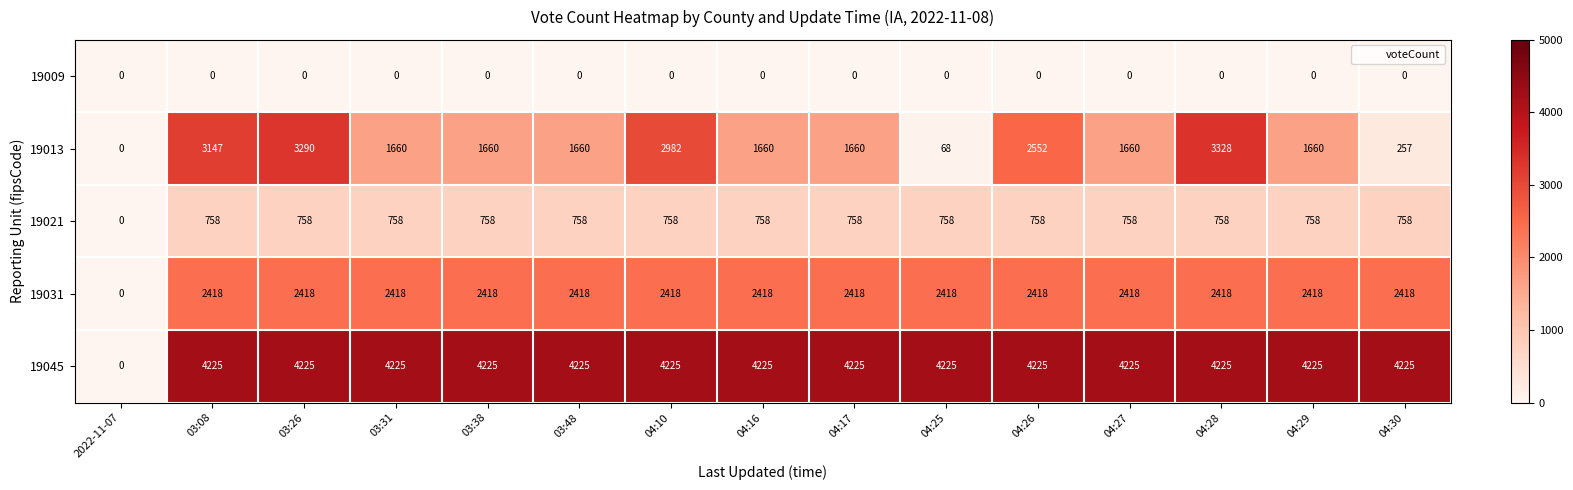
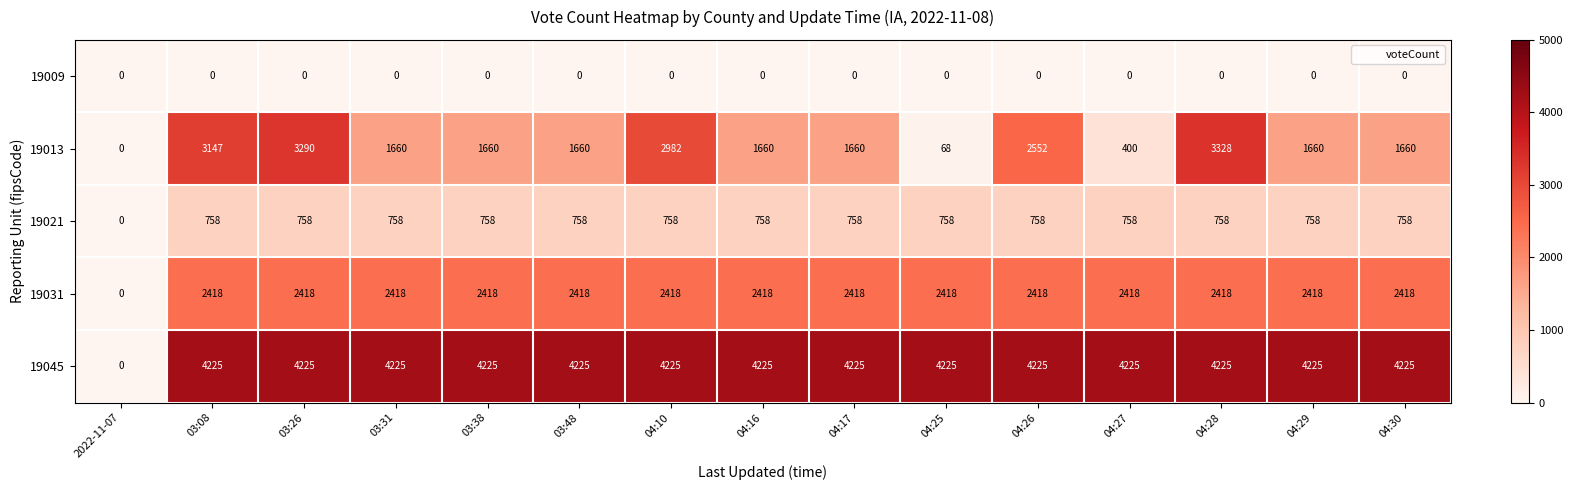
  {
    "19009": {
      "2022-11-07": 0,
      "03:08": 0,
      "03:26": 0,
      "03:31": 0,
      "03:38": 0,
      "03:48": 0,
      "04:10": 0,
      "04:16": 0,
      "04:17": 0,
      "04:25": 0,
      "04:26": 0,
      "04:27": 0,
      "04:28": 0,
      "04:29": 0,
      "04:30": 0
    },
    "19013": {
      "2022-11-07": 0,
      "03:08": 3147,
      "03:26": 3290,
      "03:31": 1660,
      "03:38": 1660,
      "03:48": 1660,
      "04:10": 2982,
      "04:16": 1660,
      "04:17": 1660,
      "04:25": 68,
      "04:26": 2552,
-     "04:27": 1660,
+     "04:27": 400,
      "04:28": 3328,
      "04:29": 1660,
-     "04:30": 257
+     "04:30": 1660
    },
    "19021": {
      "2022-11-07": 0,
      "03:08": 758,
      "03:26": 758,
      "03:31": 758,
      "03:38": 758,
      "03:48": 758,
      "04:10": 758,
      "04:16": 758,
      "04:17": 758,
      "04:25": 758,
      "04:26": 758,
      "04:27": 758,
      "04:28": 758,
      "04:29": 758,
      "04:30": 758
    },
    "19031": {
      "2022-11-07": 0,
      "03:08": 2418,
      "03:26": 2418,
      "03:31": 2418,
      "03:38": 2418,
      "03:48": 2418,
      "04:10": 2418,
      "04:16": 2418,
      "04:17": 2418,
      "04:25": 2418,
      "04:26": 2418,
      "04:27": 2418,
      "04:28": 2418,
      "04:29": 2418,
      "04:30": 2418
    },
    "19045": {
      "2022-11-07": 0,
      "03:08": 4225,
      "03:26": 4225,
      "03:31": 4225,
      "03:38": 4225,
      "03:48": 4225,
      "04:10": 4225,
      "04:16": 4225,
      "04:17": 4225,
      "04:25": 4225,
      "04:26": 4225,
      "04:27": 4225,
      "04:28": 4225,
      "04:29": 4225,
      "04:30": 4225
    }
  }
